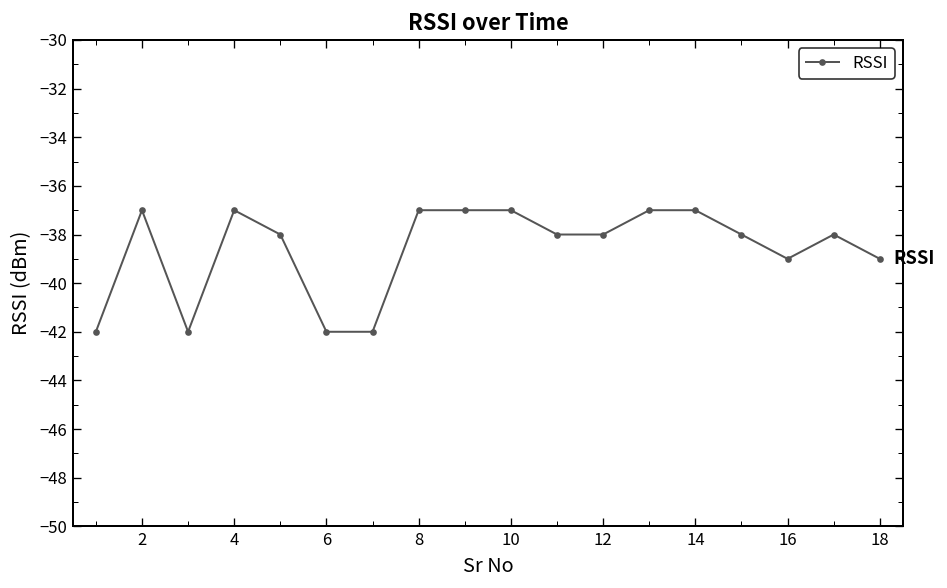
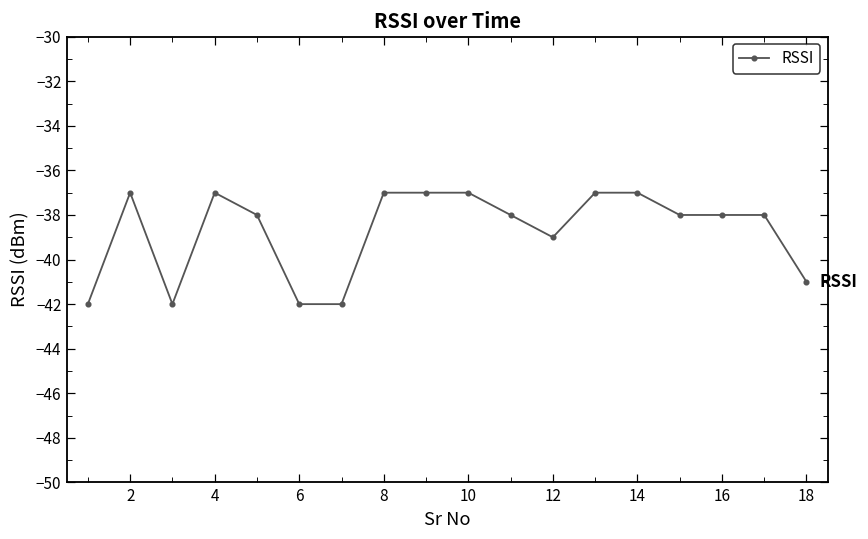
  {
    "2": -37,
    "4": -37,
    "6": -42,
    "8": -37,
    "10": -37,
-   "12": -38,
+   "12": -39,
    "14": -37,
-   "16": -39,
-   "18": -39
+   "16": -38,
+   "18": -41
  }
